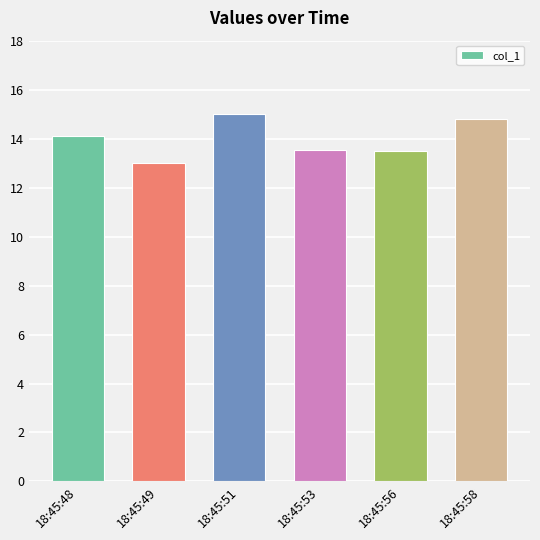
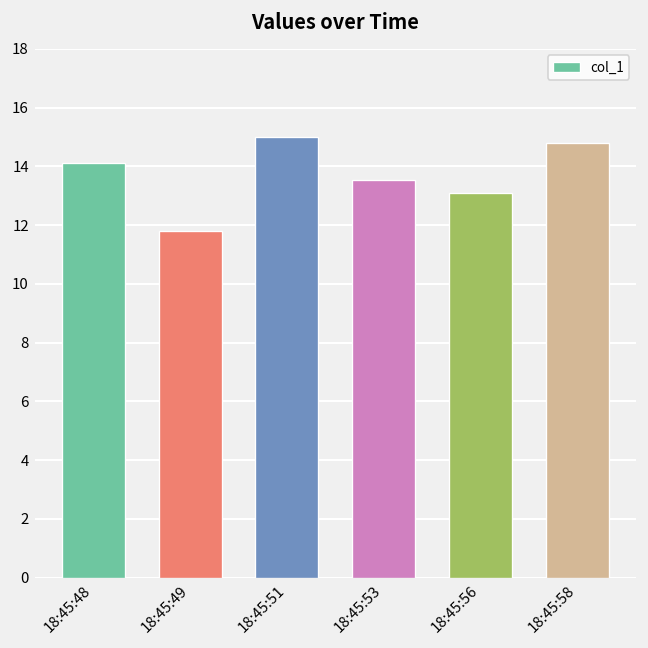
  {
    "18:45:48": 14.1,
-   "18:45:49": 13.0,
+   "18:45:49": 11.8,
    "18:45:51": 15.0,
    "18:45:53": 13.6,
-   "18:45:56": 13.5,
+   "18:45:56": 13.1,
    "18:45:58": 14.8
  }
